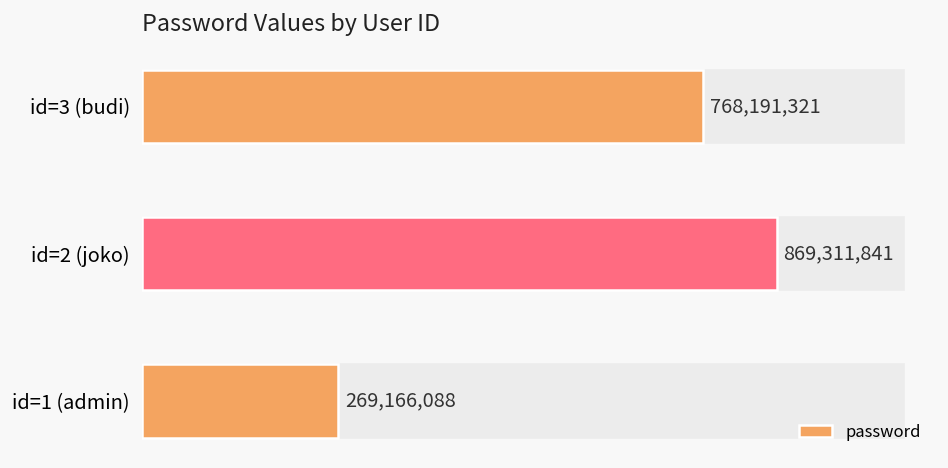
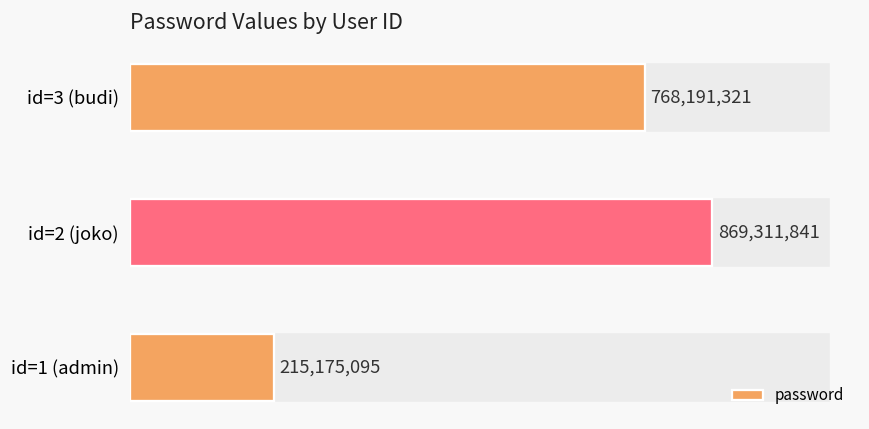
  {
    "id=3 (budi)": "768,191,321",
    "id=2 (joko)": "869,311,841",
-   "id=1 (admin)": "269,166,088"
+   "id=1 (admin)": "215,175,095"
  }
